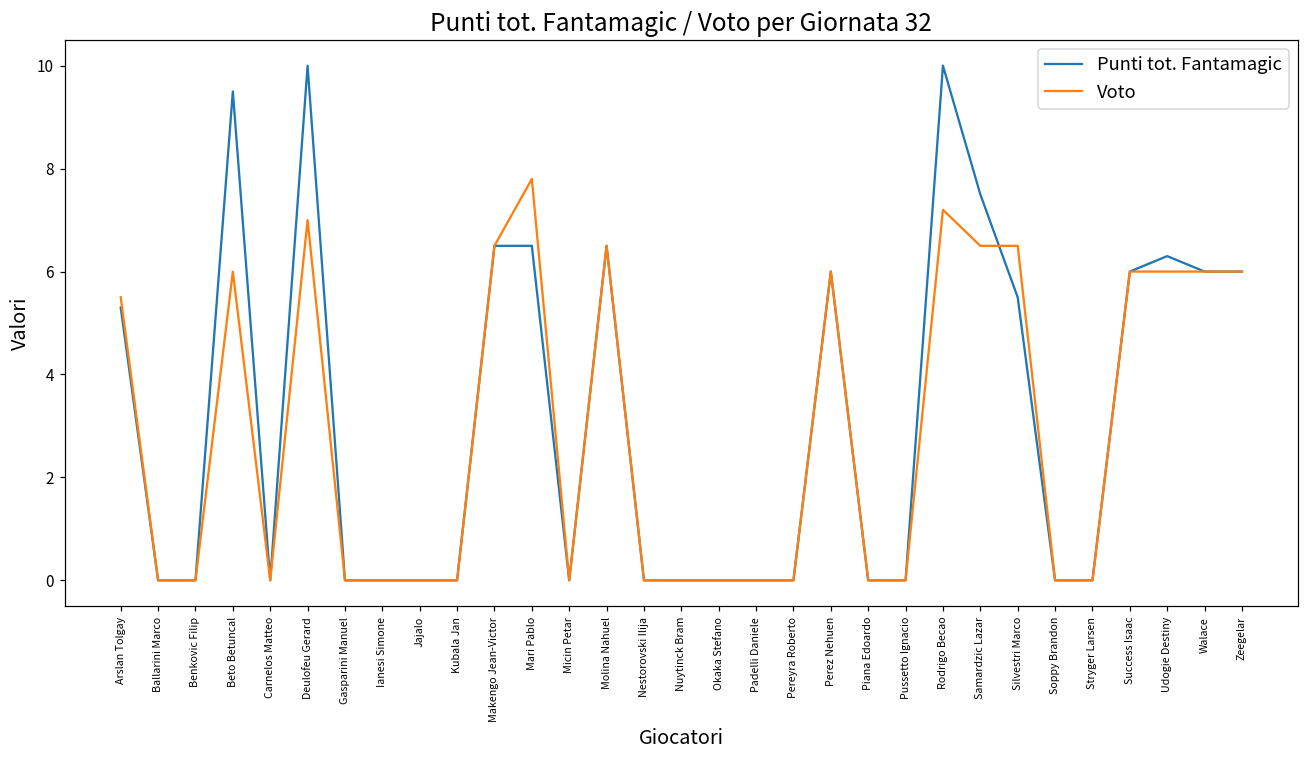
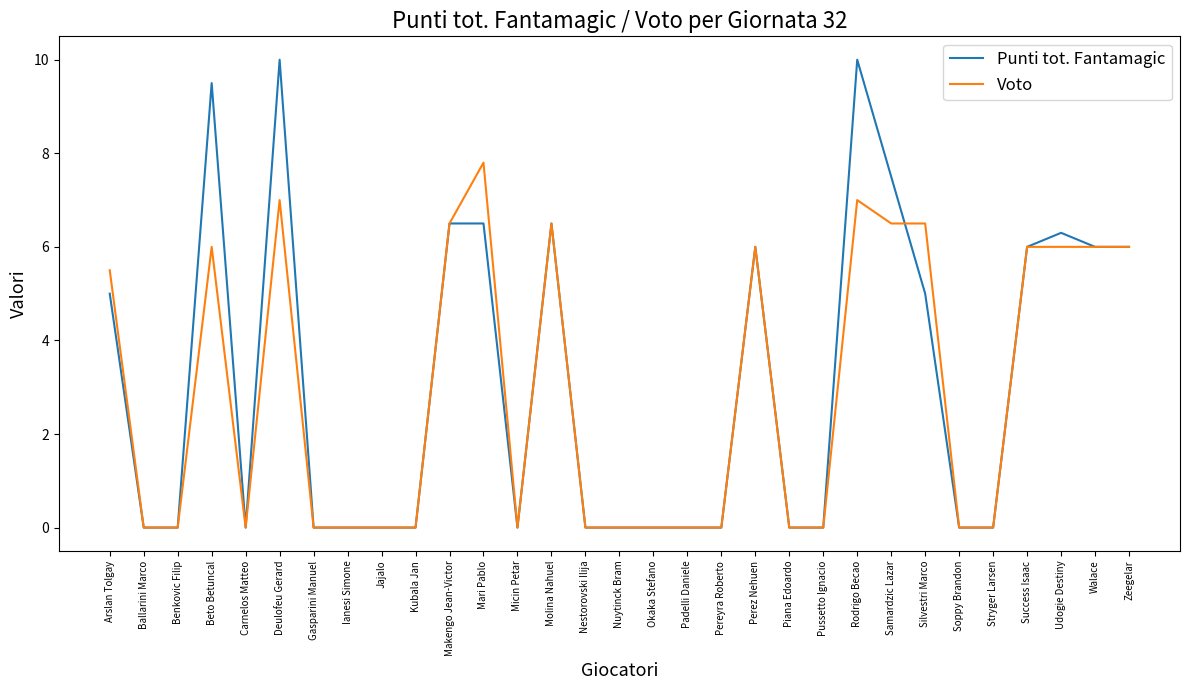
  {
    "Punti tot. Fantamagic": {
-     "Arslan Tolgay": 5.3,
+     "Arslan Tolgay": 5.0,
      "Beto Betuncal": 9.5,
      "Deulofeu Gerard": 10.0,
      "Mari Pablo": 6.5,
      "Rodrigo Becao": 10.0,
      "Samardzic Lazar": 7.5,
-     "Silvestri Marco": 5.5,
+     "Silvestri Marco": 5.0,
      "Udogie Destiny": 6.3
    },
    "Voto": {
      "Arslan Tolgay": 5.5,
      "Beto Betuncal": 6.0,
      "Deulofeu Gerard": 7.0,
      "Mari Pablo": 7.8,
-     "Rodrigo Becao": 7.2,
+     "Rodrigo Becao": 7.0,
      "Samardzic Lazar": 6.5,
      "Silvestri Marco": 6.5,
      "Udogie Destiny": 6.0
    }
  }
